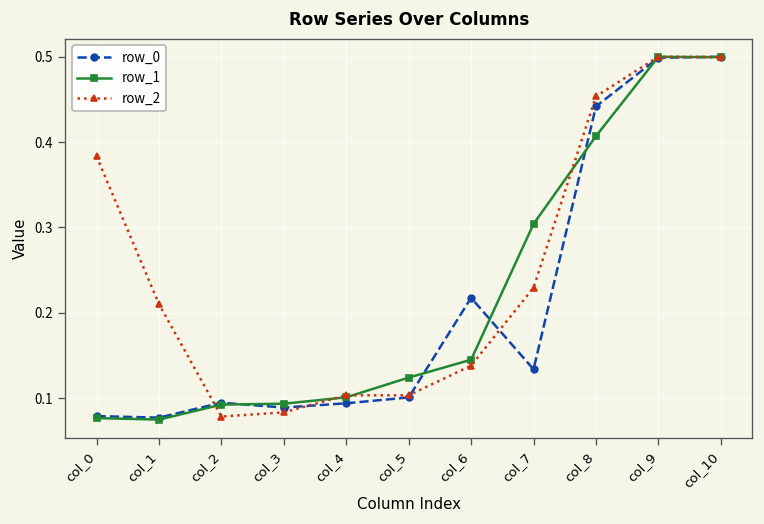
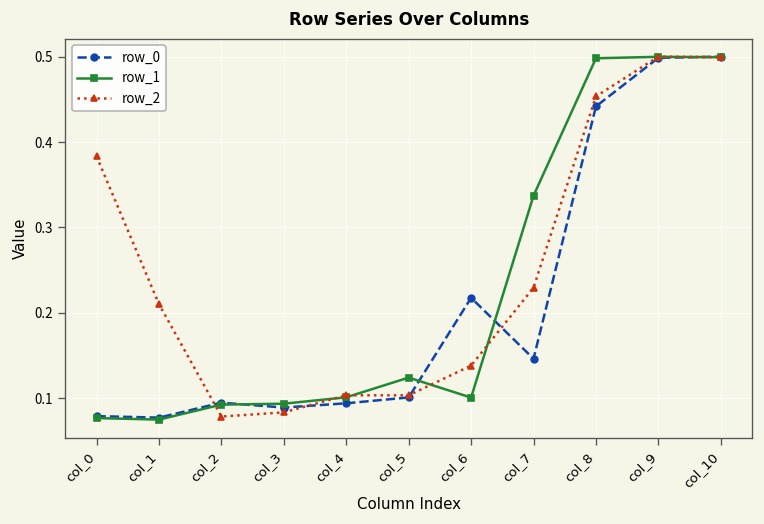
  {
    "row_0": {
      "col_3": 0.09,
      "col_4": 0.09,
      "col_6": 0.22,
-     "col_7": 0.13,
+     "col_7": 0.15,
      "col_8": 0.44
    },
    "row_1": {
      "col_3": 0.09,
      "col_5": 0.12,
-     "col_6": 0.15,
-     "col_7": 0.30,
-     "col_8": 0.41
+     "col_6": 0.10,
+     "col_7": 0.34,
+     "col_8": 0.50
    },
    "row_2": {
      "col_0": 0.38,
      "col_1": 0.21,
      "col_2": 0.08,
      "col_3": 0.08,
      "col_6": 0.14,
      "col_7": 0.23,
      "col_8": 0.45
    }
  }
